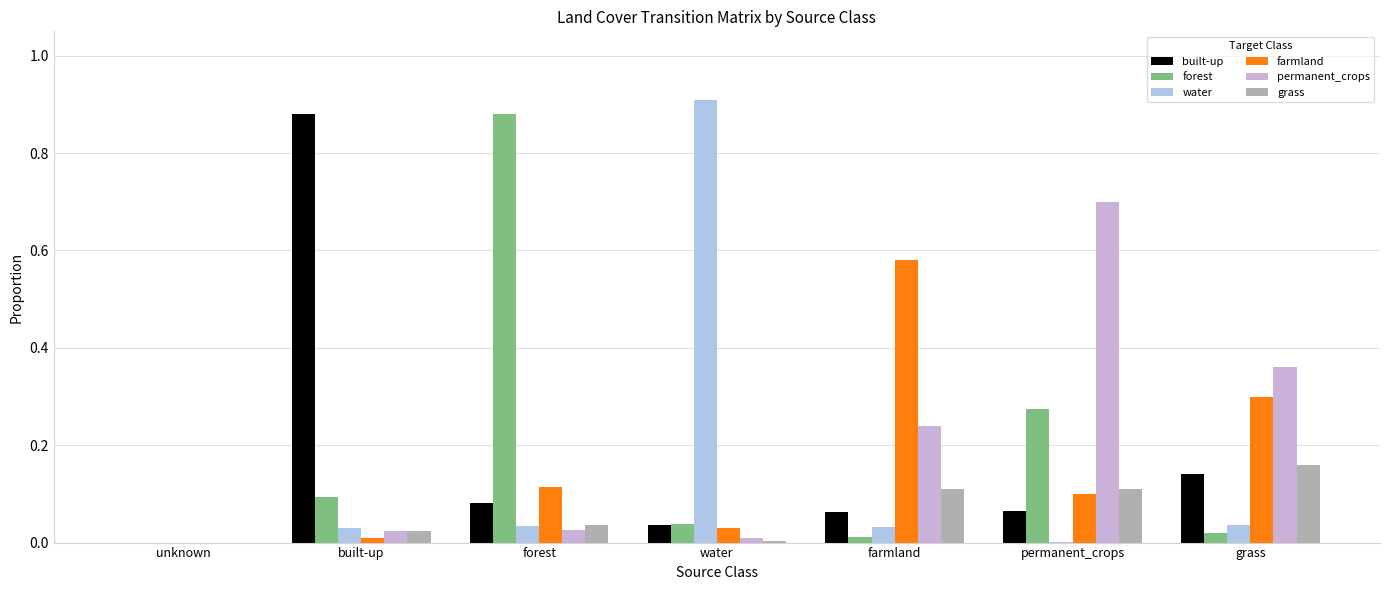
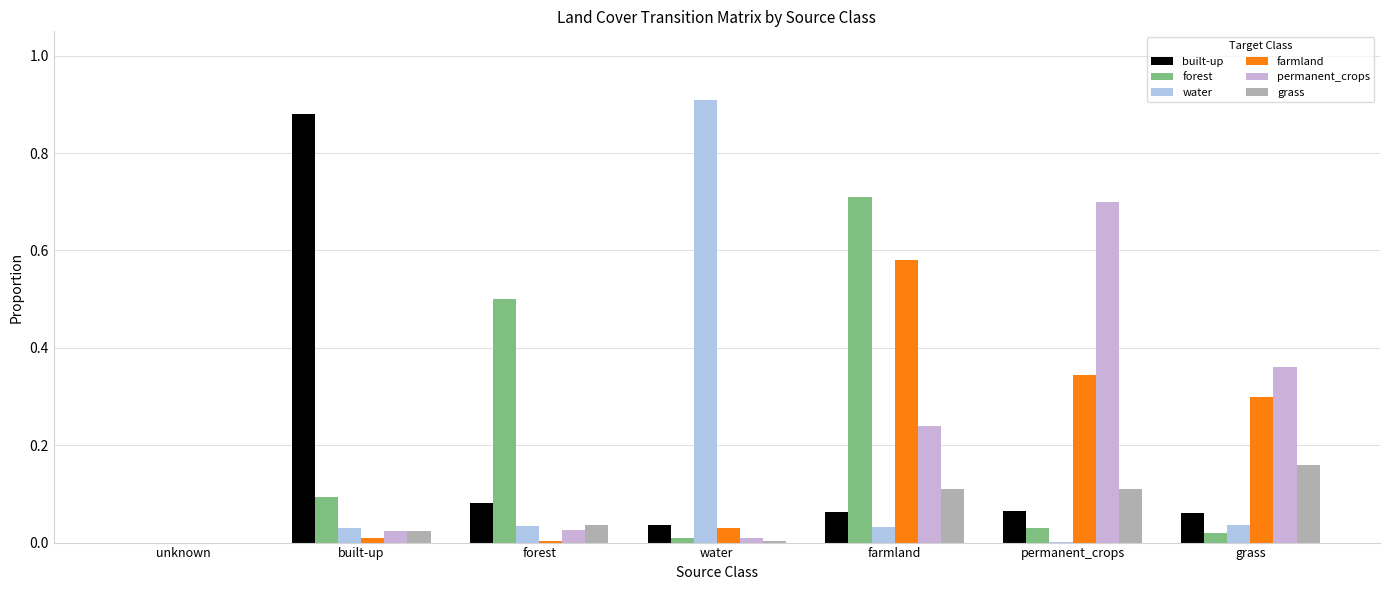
  {
    "built-up": {
      "unknown": 0.00,
      "built-up": 0.88,
      "forest": 0.08,
      "water": 0.04,
      "farmland": 0.06,
      "permanent_crops": 0.06,
-     "grass": 0.14
+     "grass": 0.06
    },
    "forest": {
      "unknown": 0.00,
      "built-up": 0.09,
-     "forest": 0.88,
-     "water": 0.04,
-     "farmland": 0.01,
-     "permanent_crops": 0.28,
+     "forest": 0.50,
+     "water": 0.01,
+     "farmland": 0.71,
+     "permanent_crops": 0.03,
      "grass": 0.02
    },
    "farmland": {
      "unknown": 0.00,
      "built-up": 0.01,
-     "forest": 0.12,
+     "forest": 0.00,
      "water": 0.03,
      "farmland": 0.58,
-     "permanent_crops": 0.10,
+     "permanent_crops": 0.35,
      "grass": 0.30
    }
  }
